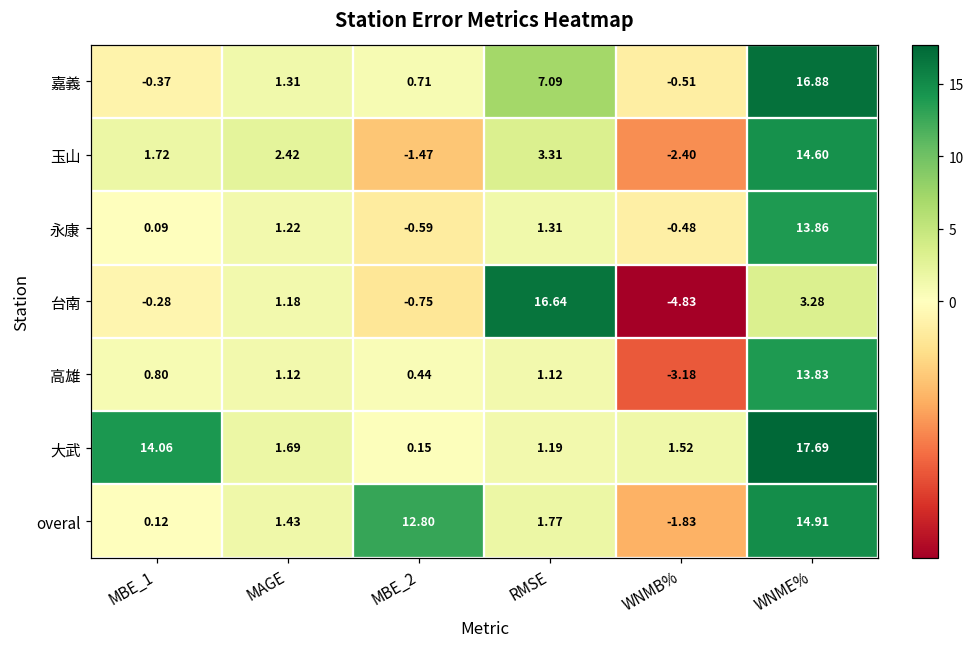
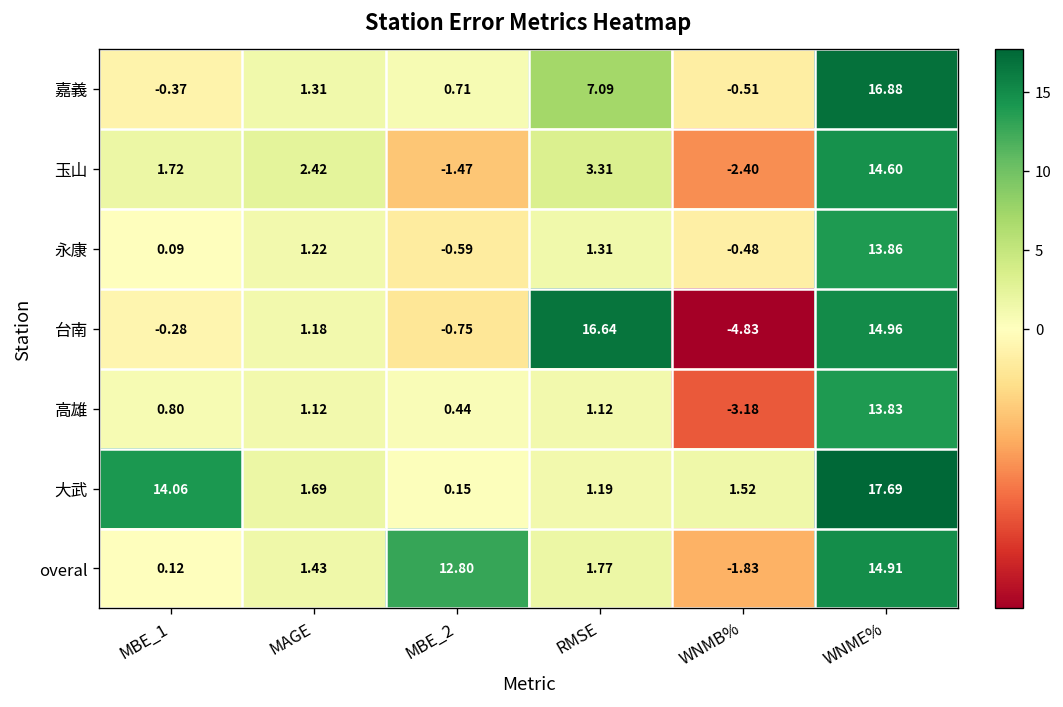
  {
    "嘉義": {
      "MBE_1": -0.37,
      "MAGE": 1.31,
      "MBE_2": 0.71,
      "RMSE": 7.09,
      "WNMB%": -0.51,
      "WNME%": 16.88
    },
    "玉山": {
      "MBE_1": 1.72,
      "MAGE": 2.42,
      "MBE_2": -1.47,
      "RMSE": 3.31,
      "WNMB%": -2.40,
      "WNME%": 14.60
    },
    "永康": {
      "MBE_1": 0.09,
      "MAGE": 1.22,
      "MBE_2": -0.59,
      "RMSE": 1.31,
      "WNMB%": -0.48,
      "WNME%": 13.86
    },
    "台南": {
      "MBE_1": -0.28,
      "MAGE": 1.18,
      "MBE_2": -0.75,
      "RMSE": 16.64,
      "WNMB%": -4.83,
-     "WNME%": 3.28
+     "WNME%": 14.96
    },
    "高雄": {
      "MBE_1": 0.80,
      "MAGE": 1.12,
      "MBE_2": 0.44,
      "RMSE": 1.12,
      "WNMB%": -3.18,
      "WNME%": 13.83
    },
    "大武": {
      "MBE_1": 14.06,
      "MAGE": 1.69,
      "MBE_2": 0.15,
      "RMSE": 1.19,
      "WNMB%": 1.52,
      "WNME%": 17.69
    },
    "overal": {
      "MBE_1": 0.12,
      "MAGE": 1.43,
      "MBE_2": 12.80,
      "RMSE": 1.77,
      "WNMB%": -1.83,
      "WNME%": 14.91
    }
  }
